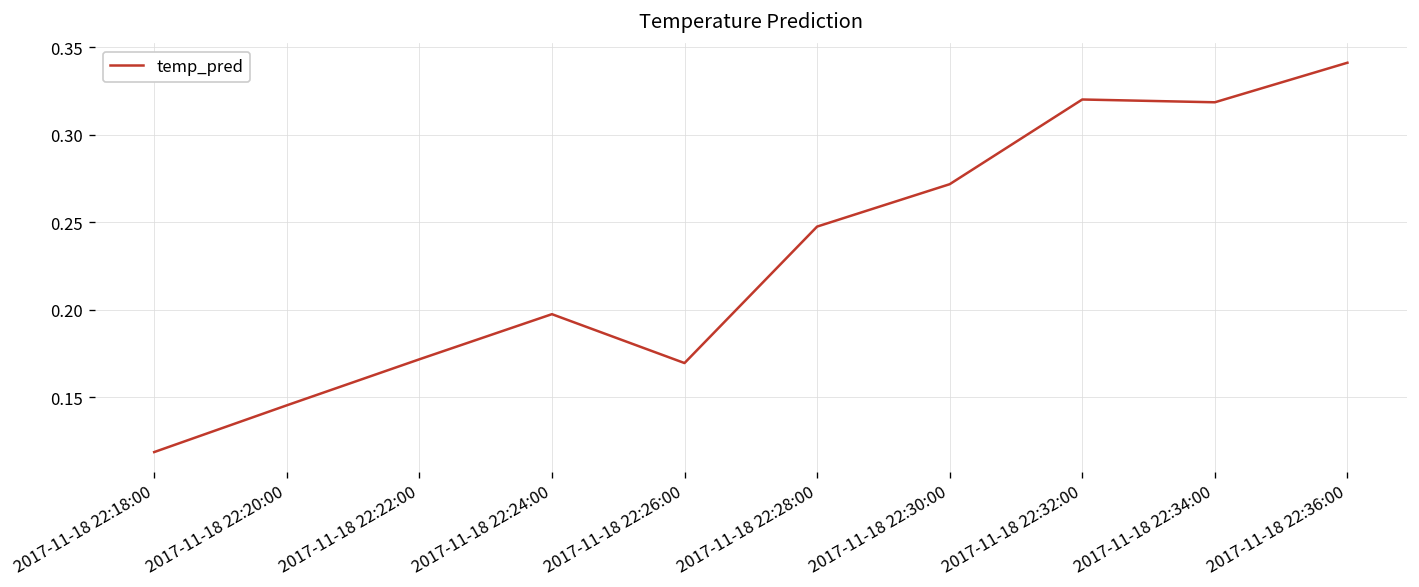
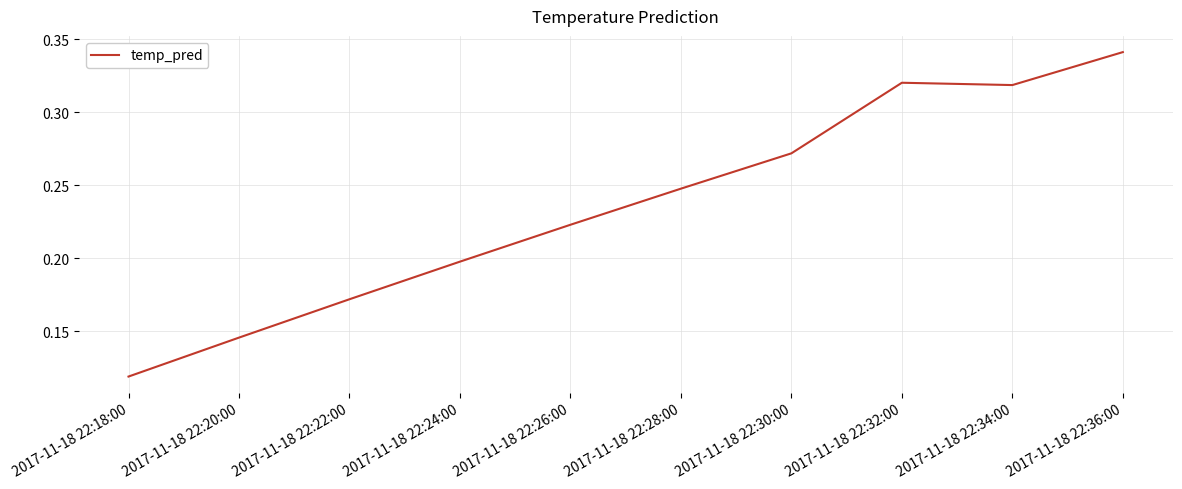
  {
    "2017-11-18 22:18:00": 0.119,
    "2017-11-18 22:20:00": 0.146,
    "2017-11-18 22:22:00": 0.172,
    "2017-11-18 22:24:00": 0.198,
-   "2017-11-18 22:26:00": 0.170,
+   "2017-11-18 22:26:00": 0.223,
    "2017-11-18 22:28:00": 0.248,
    "2017-11-18 22:30:00": 0.272,
    "2017-11-18 22:32:00": 0.320,
    "2017-11-18 22:34:00": 0.319,
    "2017-11-18 22:36:00": 0.341
  }
